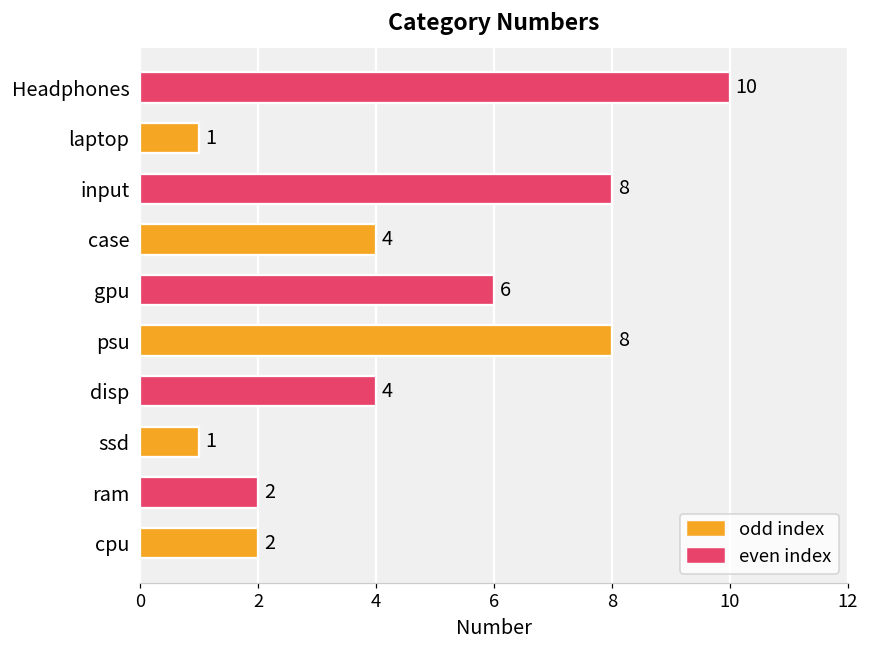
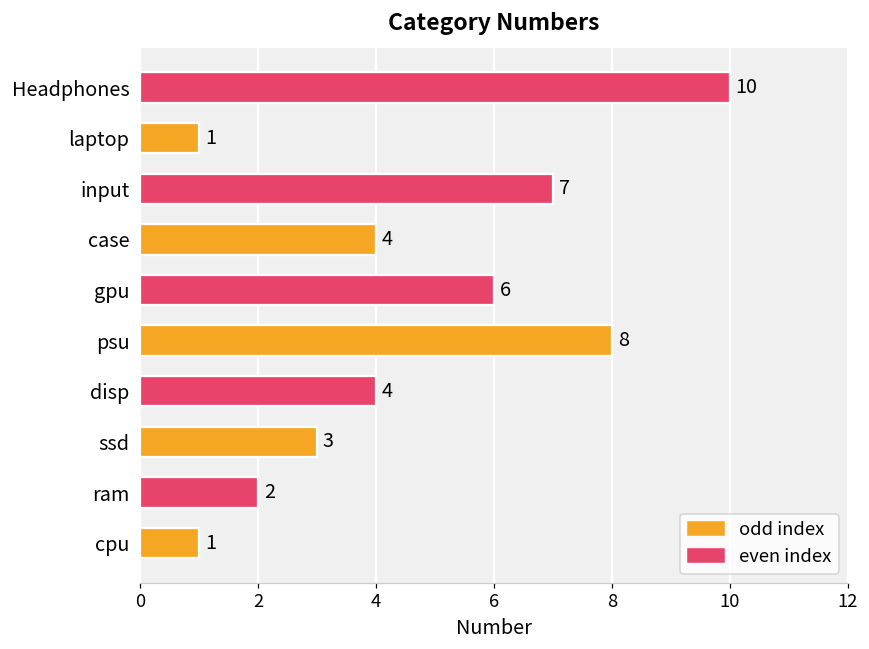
  {
    "Headphones": 10,
    "laptop": 1,
-   "input": 8,
+   "input": 7,
    "case": 4,
    "gpu": 6,
    "psu": 8,
    "disp": 4,
-   "ssd": 1,
+   "ssd": 3,
    "ram": 2,
-   "cpu": 2
+   "cpu": 1
  }
